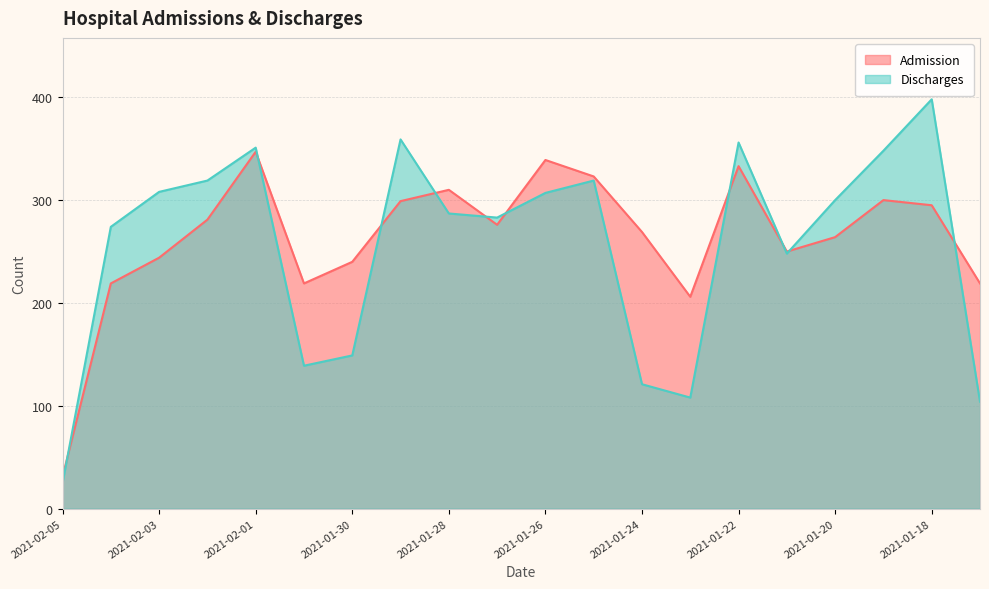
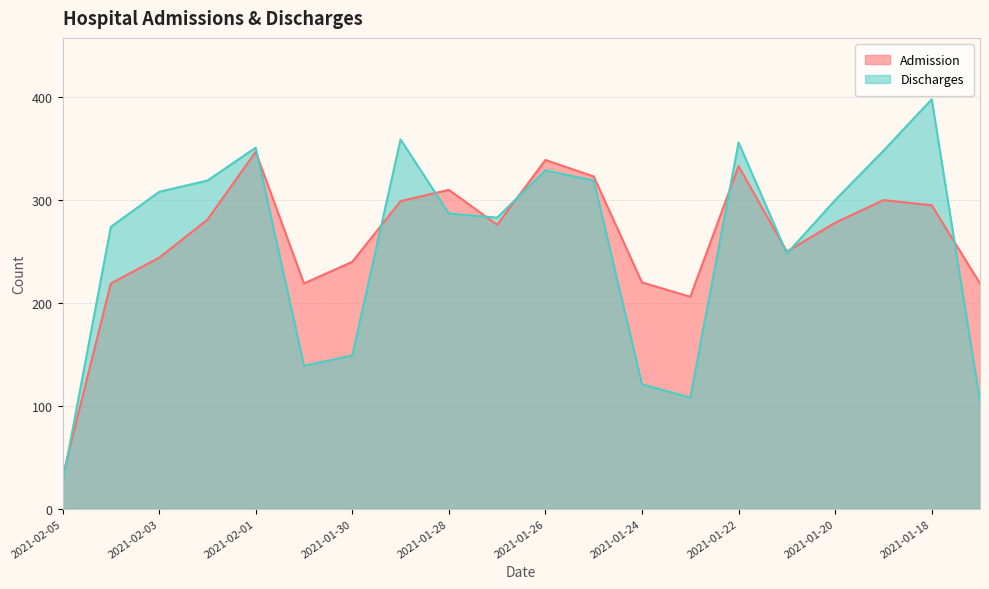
  {
    "Admission": {
      "2021-02-05": 31,
      "2021-02-03": 244,
      "2021-02-01": 347,
      "2021-01-30": 240,
      "2021-01-28": 310,
      "2021-01-26": 339,
-     "2021-01-24": 269,
+     "2021-01-24": 220,
      "2021-01-22": 333,
-     "2021-01-20": 264,
+     "2021-01-20": 278,
      "2021-01-18": 295
    },
    "Discharges": {
      "2021-02-05": 25,
      "2021-02-03": 308,
      "2021-02-01": 351,
      "2021-01-30": 149,
      "2021-01-28": 287,
-     "2021-01-26": 307,
+     "2021-01-26": 329,
      "2021-01-24": 121,
      "2021-01-22": 356,
      "2021-01-20": 300,
      "2021-01-18": 398
    }
  }
